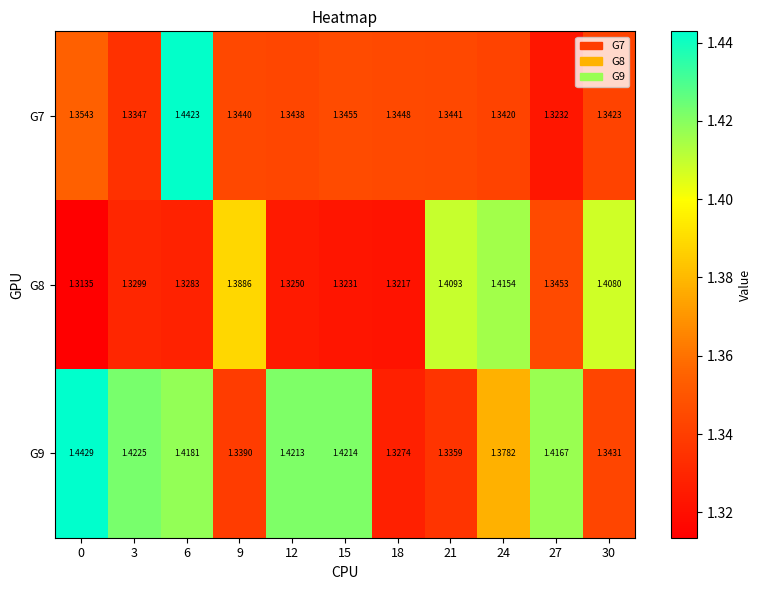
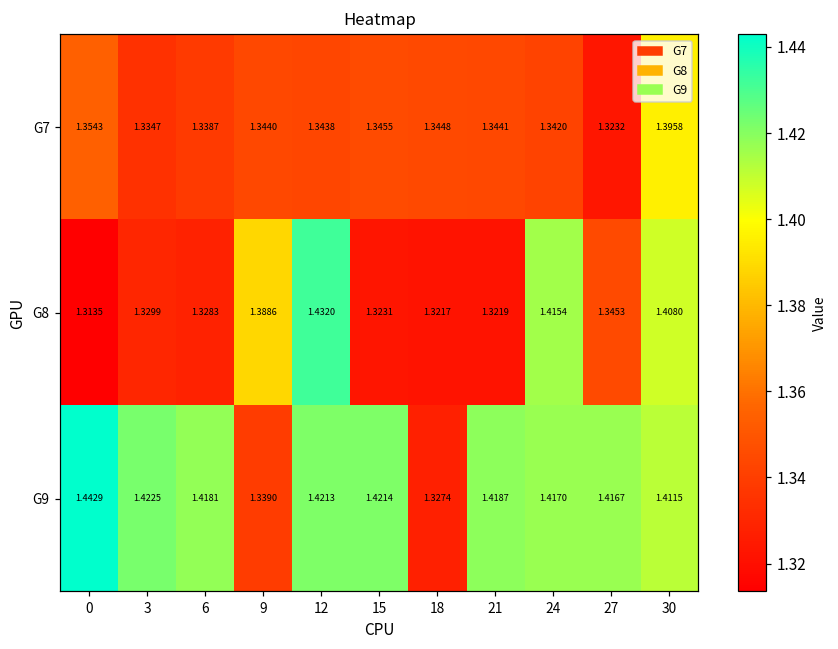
  {
    "G7": {
      "0": 1.3543,
      "3": 1.3347,
-     "6": 1.4423,
+     "6": 1.3387,
      "9": 1.3440,
      "12": 1.3438,
      "15": 1.3455,
      "18": 1.3448,
      "21": 1.3441,
      "24": 1.3420,
      "27": 1.3232,
-     "30": 1.3423
+     "30": 1.3958
    },
    "G8": {
      "0": 1.3135,
      "3": 1.3299,
      "6": 1.3283,
      "9": 1.3886,
-     "12": 1.3250,
+     "12": 1.4320,
      "15": 1.3231,
      "18": 1.3217,
-     "21": 1.4093,
+     "21": 1.3219,
      "24": 1.4154,
      "27": 1.3453,
      "30": 1.4080
    },
    "G9": {
      "0": 1.4429,
      "3": 1.4225,
      "6": 1.4181,
      "9": 1.3390,
      "12": 1.4213,
      "15": 1.4214,
      "18": 1.3274,
-     "21": 1.3359,
-     "24": 1.3782,
+     "21": 1.4187,
+     "24": 1.4170,
      "27": 1.4167,
-     "30": 1.3431
+     "30": 1.4115
    }
  }
